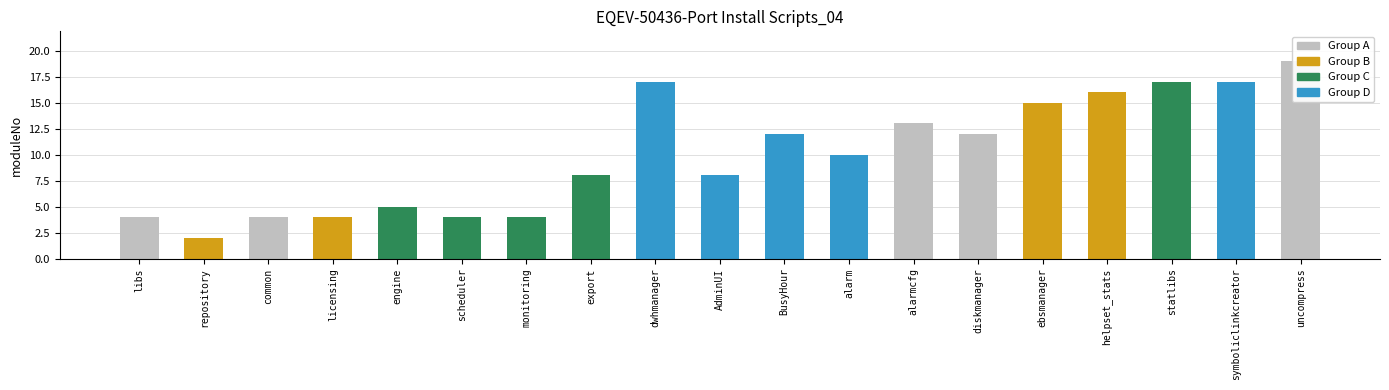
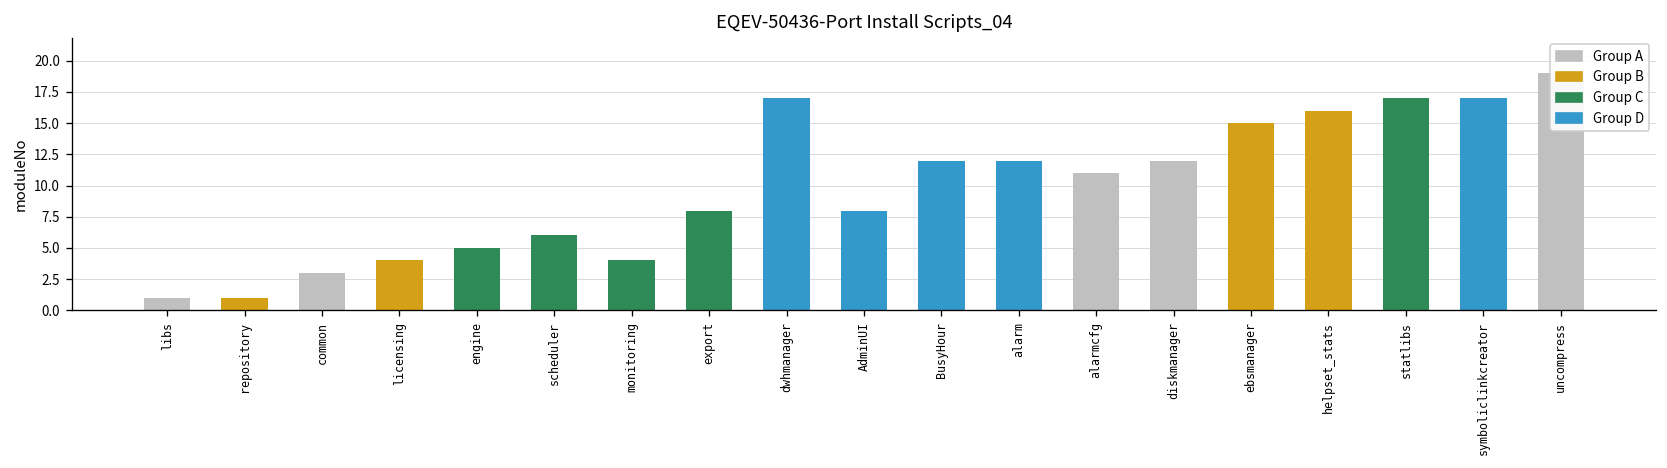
  {
-   "libs": 4,
-   "repository": 2,
-   "common": 4,
+   "libs": 1,
+   "repository": 1,
+   "common": 3,
    "licensing": 4,
    "engine": 5,
-   "scheduler": 4,
+   "scheduler": 6,
    "monitoring": 4,
    "export": 8,
    "dwhmanager": 17,
    "AdminUI": 8,
    "BusyHour": 12,
-   "alarm": 10,
-   "alarmcfg": 13,
+   "alarm": 12,
+   "alarmcfg": 11,
    "diskmanager": 12,
    "ebsmanager": 15,
    "helpset_stats": 16,
    "statlibs": 17,
    "symboliclinkcreator": 17
  }
